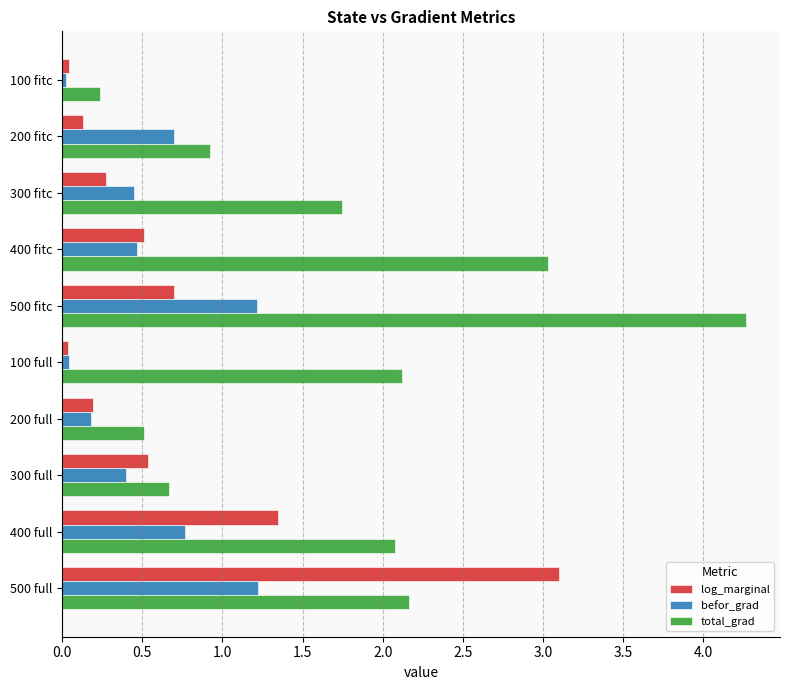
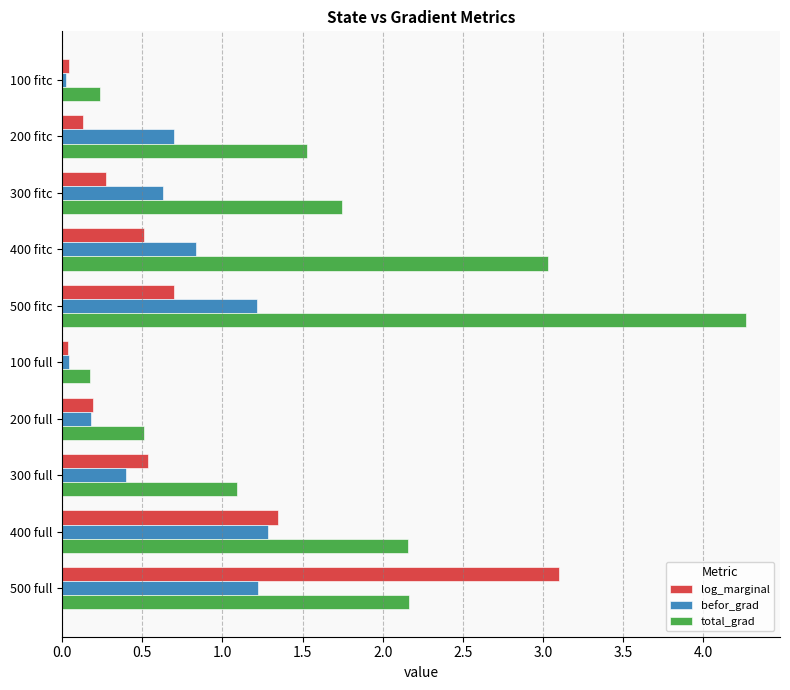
  {
    "log_marginal": {
      "100 fitc": 0.04,
      "200 fitc": 0.13,
      "300 fitc": 0.27,
      "400 fitc": 0.51,
      "500 fitc": 0.70,
      "100 full": 0.04,
      "200 full": 0.19,
      "300 full": 0.53,
      "400 full": 1.35,
      "500 full": 3.10
    },
    "befor_grad": {
      "100 fitc": 0.03,
      "200 fitc": 0.70,
-     "300 fitc": 0.44,
-     "400 fitc": 0.46,
+     "300 fitc": 0.63,
+     "400 fitc": 0.84,
      "500 fitc": 1.22,
      "100 full": 0.04,
      "200 full": 0.18,
      "300 full": 0.40,
-     "400 full": 0.76,
+     "400 full": 1.28,
      "500 full": 1.22
    },
    "total_grad": {
      "100 fitc": 0.24,
-     "200 fitc": 0.92,
+     "200 fitc": 1.53,
      "300 fitc": 1.75,
      "400 fitc": 3.03,
      "500 fitc": 4.27,
-     "100 full": 2.12,
+     "100 full": 0.17,
      "200 full": 0.51,
-     "300 full": 0.67,
-     "400 full": 2.08,
+     "300 full": 1.09,
+     "400 full": 2.16,
      "500 full": 2.16
    }
  }
